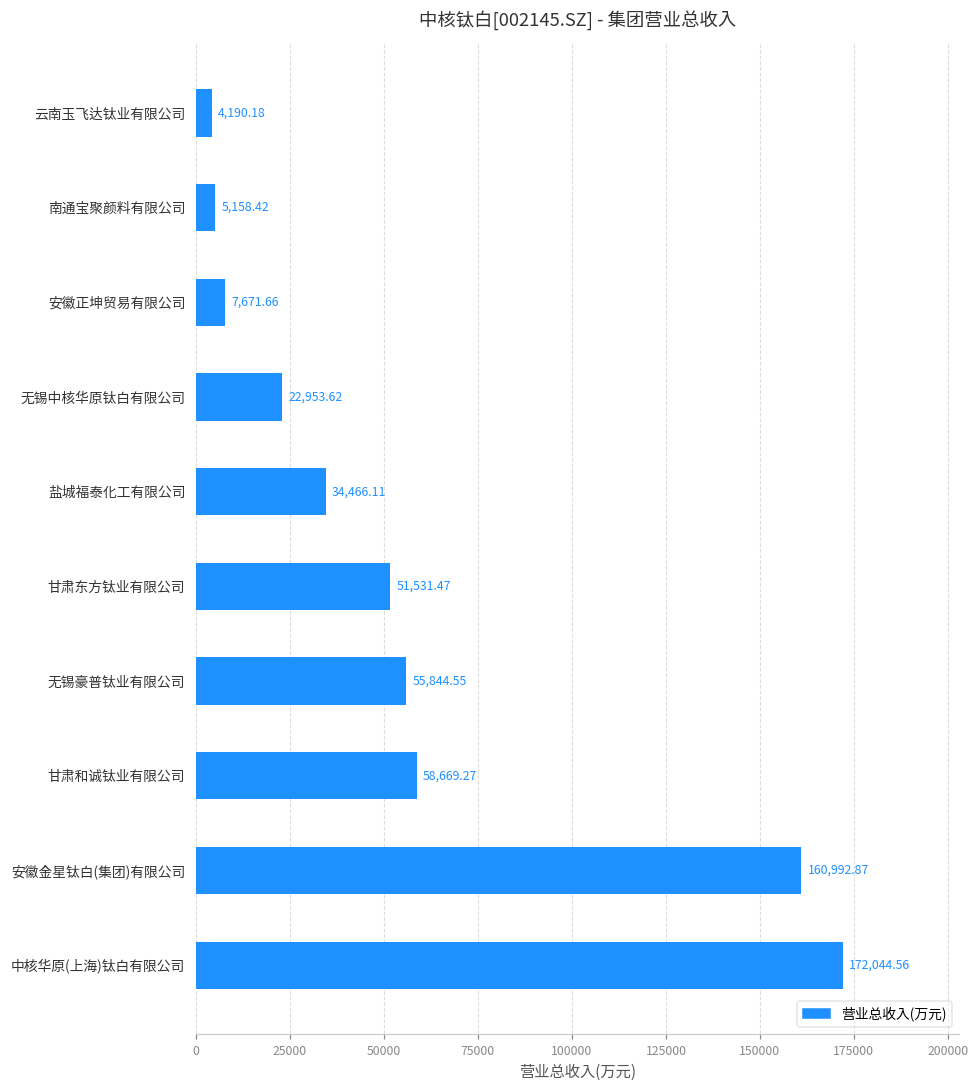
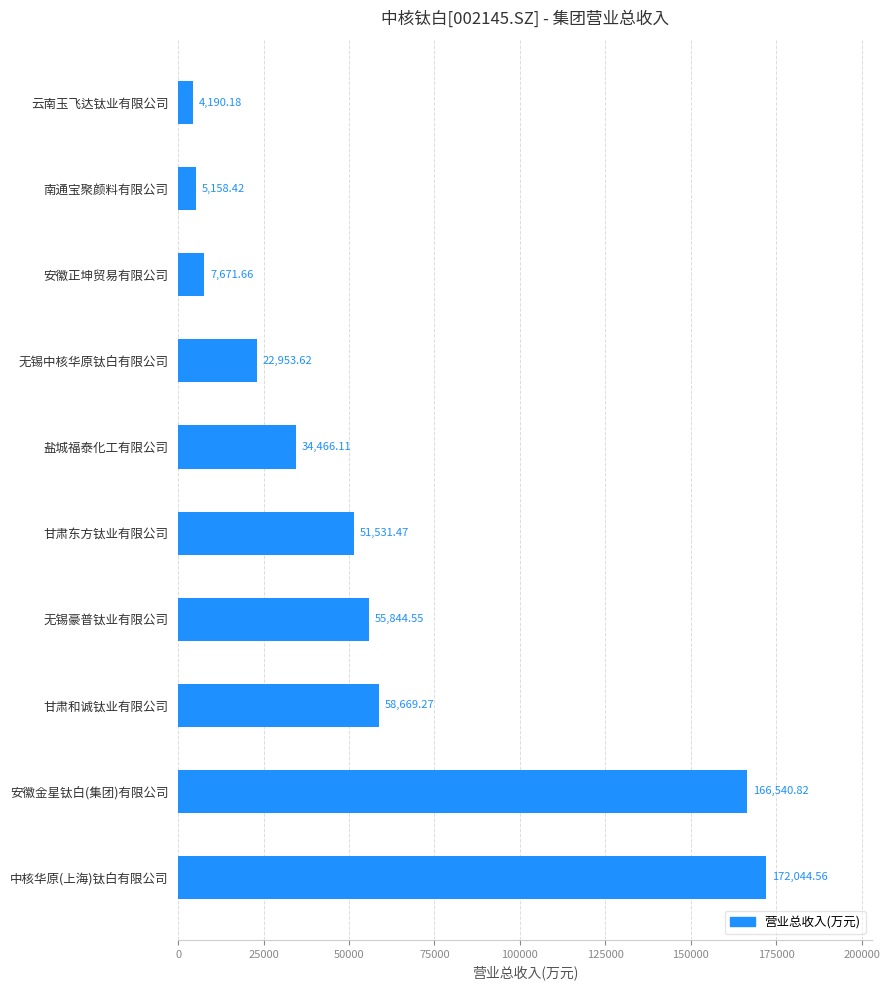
  {
    "云南玉飞达钛业有限公司": "4,190.18",
    "南通宝聚颜料有限公司": "5,158.42",
    "安徽正坤贸易有限公司": "7,671.66",
    "无锡中核华原钛白有限公司": "22,953.62",
    "盐城福泰化工有限公司": "34,466.11",
    "甘肃东方钛业有限公司": "51,531.47",
    "无锡豪普钛业有限公司": "55,844.55",
    "甘肃和诚钛业有限公司": "58,669.27",
-   "安徽金星钛白(集团)有限公司": "160,992.87",
+   "安徽金星钛白(集团)有限公司": "166,540.82",
    "中核华原(上海)钛白有限公司": "172,044.56"
  }
